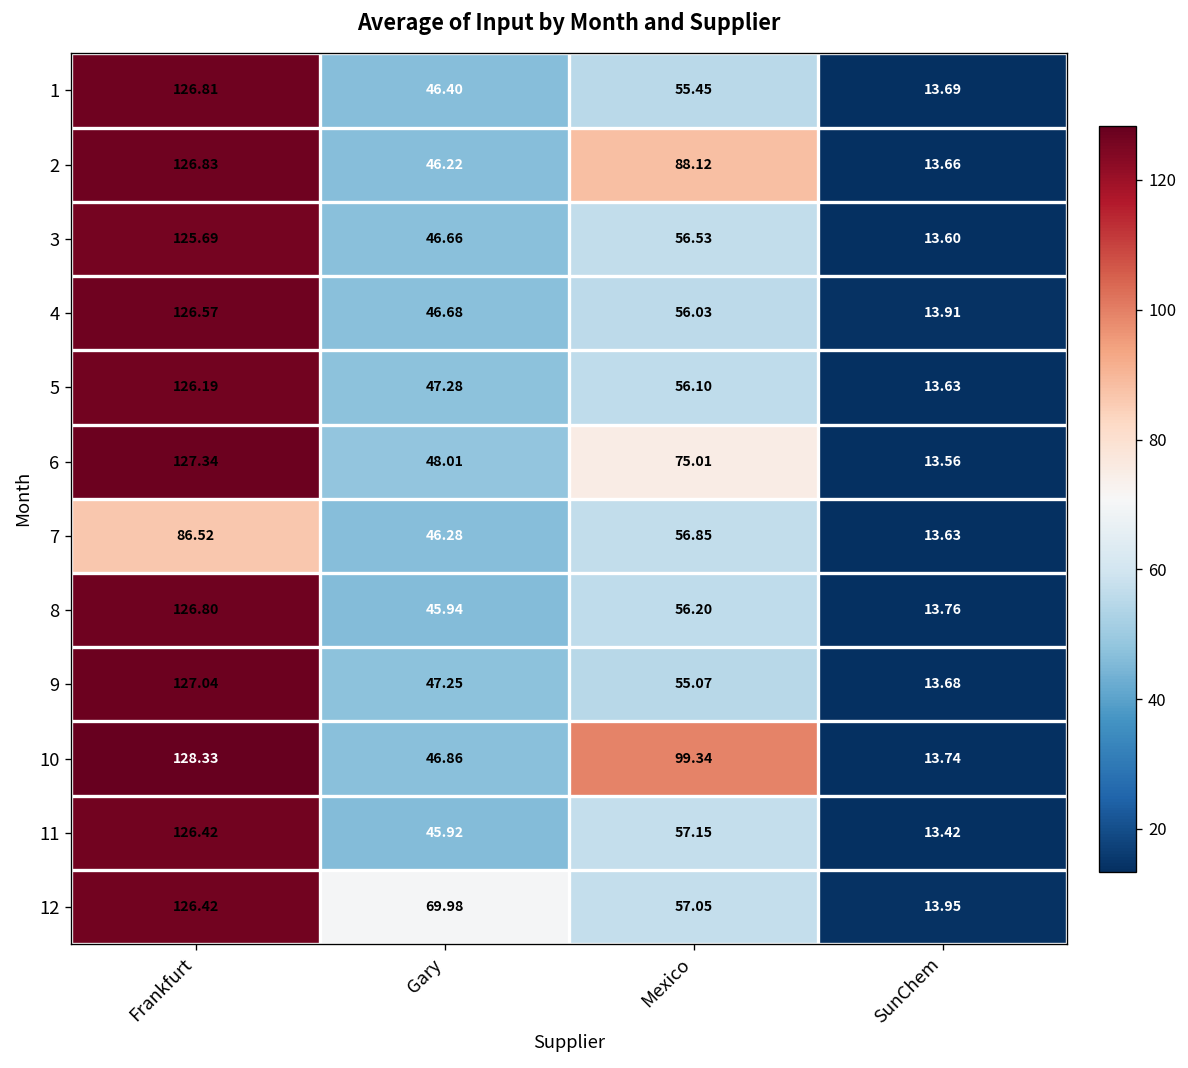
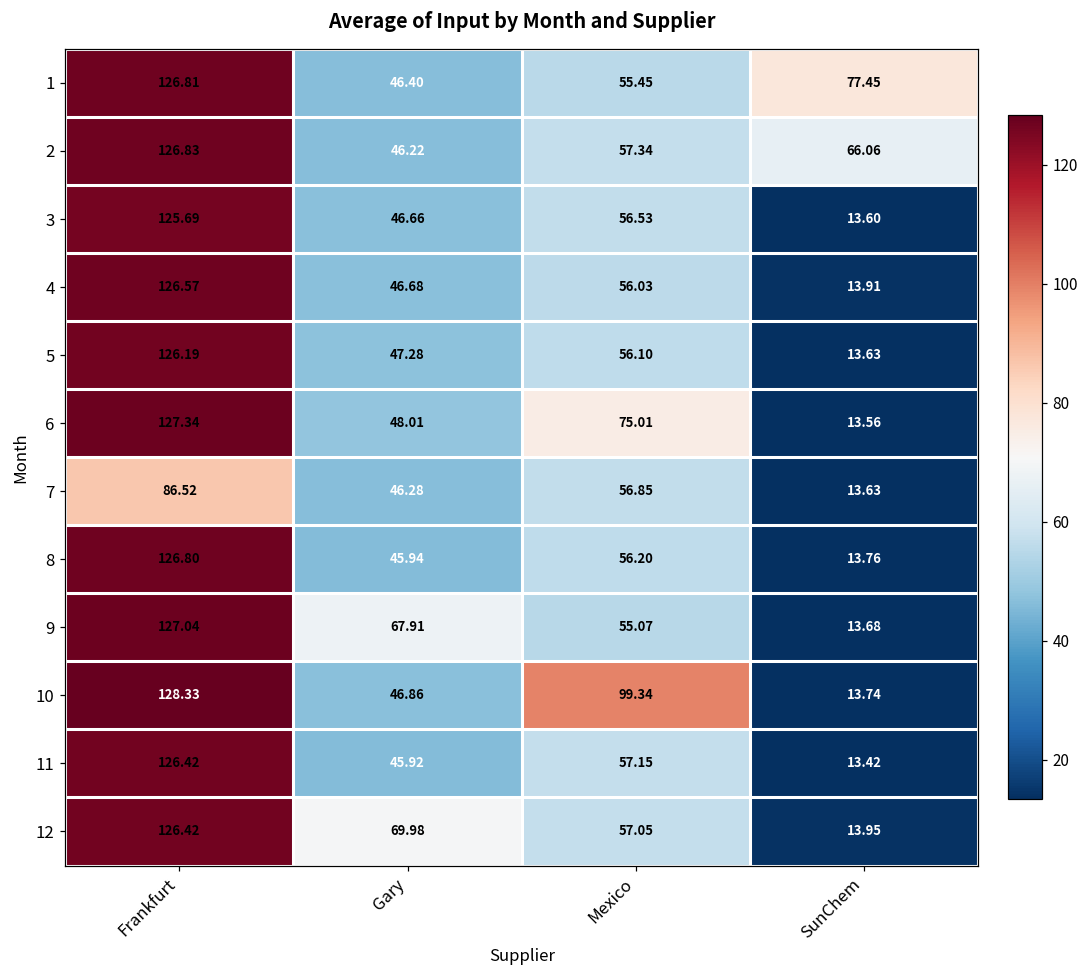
  {
    "1": {
      "Frankfurt": 126.81,
      "Gary": 46.40,
      "Mexico": 55.45,
-     "SunChem": 13.69
+     "SunChem": 77.45
    },
    "2": {
      "Frankfurt": 126.83,
      "Gary": 46.22,
-     "Mexico": 88.12,
-     "SunChem": 13.66
+     "Mexico": 57.34,
+     "SunChem": 66.06
    },
    "3": {
      "Frankfurt": 125.69,
      "Gary": 46.66,
      "Mexico": 56.53,
      "SunChem": 13.60
    },
    "4": {
      "Frankfurt": 126.57,
      "Gary": 46.68,
      "Mexico": 56.03,
      "SunChem": 13.91
    },
    "5": {
      "Frankfurt": 126.19,
      "Gary": 47.28,
      "Mexico": 56.10,
      "SunChem": 13.63
    },
    "6": {
      "Frankfurt": 127.34,
      "Gary": 48.01,
      "Mexico": 75.01,
      "SunChem": 13.56
    },
    "7": {
      "Frankfurt": 86.52,
      "Gary": 46.28,
      "Mexico": 56.85,
      "SunChem": 13.63
    },
    "8": {
      "Frankfurt": 126.80,
      "Gary": 45.94,
      "Mexico": 56.20,
      "SunChem": 13.76
    },
    "9": {
      "Frankfurt": 127.04,
-     "Gary": 47.25,
+     "Gary": 67.91,
      "Mexico": 55.07,
      "SunChem": 13.68
    },
    "10": {
      "Frankfurt": 128.33,
      "Gary": 46.86,
      "Mexico": 99.34,
      "SunChem": 13.74
    },
    "11": {
      "Frankfurt": 126.42,
      "Gary": 45.92,
      "Mexico": 57.15,
      "SunChem": 13.42
    },
    "12": {
      "Frankfurt": 126.42,
      "Gary": 69.98,
      "Mexico": 57.05,
      "SunChem": 13.95
    }
  }
